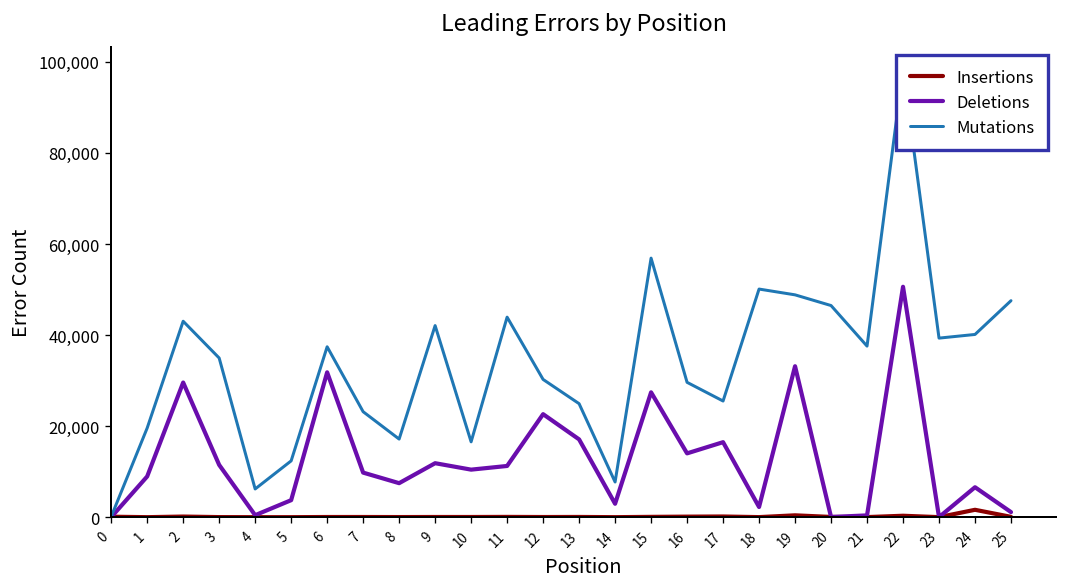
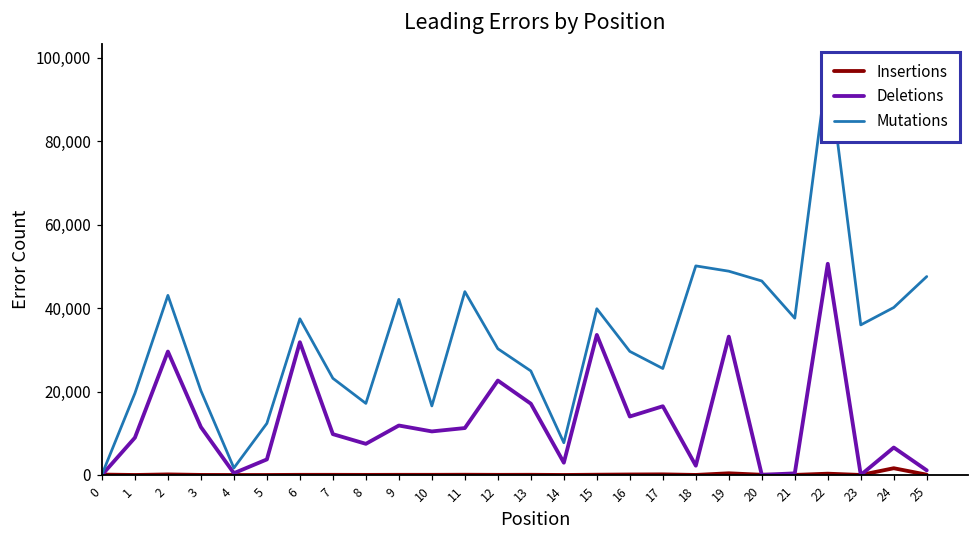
  {
    "Insertions": {
      "1": "0",
      "2": "0",
      "3": "0",
      "5": "0",
      "6": "0",
      "7": "0",
      "8": "0",
      "9": "0",
      "10": "0",
      "11": "0",
      "12": "0",
      "13": "0",
      "14": "0",
      "15": "0",
      "16": "0",
      "17": "0",
      "18": "0",
      "19": "0",
      "22": "0",
      "24": "2,000",
      "25": "0"
    },
    "Deletions": {
      "1": "9,000",
      "2": "30,000",
      "3": "11,000",
      "5": "4,000",
      "6": "32,000",
      "7": "10,000",
      "8": "7,000",
      "9": "12,000",
      "10": "10,000",
      "11": "11,000",
      "12": "23,000",
      "13": "17,000",
      "14": "3,000",
-     "15": "27,000",
+     "15": "34,000",
      "16": "14,000",
      "17": "16,000",
      "18": "2,000",
      "19": "33,000",
      "22": "51,000",
      "24": "7,000",
      "25": "1,000"
    },
    "Mutations": {
      "1": "20,000",
      "2": "43,000",
-     "3": "35,000",
-     "4": "6,000",
+     "3": "20,000",
+     "4": "2,000",
      "5": "12,000",
      "6": "37,000",
      "7": "23,000",
      "8": "17,000",
      "9": "42,000",
      "10": "17,000",
      "11": "44,000",
      "12": "30,000",
      "13": "25,000",
      "14": "8,000",
-     "15": "57,000",
+     "15": "40,000",
      "16": "30,000",
      "17": "26,000",
      "18": "50,000",
      "19": "49,000",
      "20": "46,000",
      "21": "38,000",
-     "23": "39,000",
+     "23": "36,000",
      "24": "40,000",
      "25": "48,000"
    }
  }
